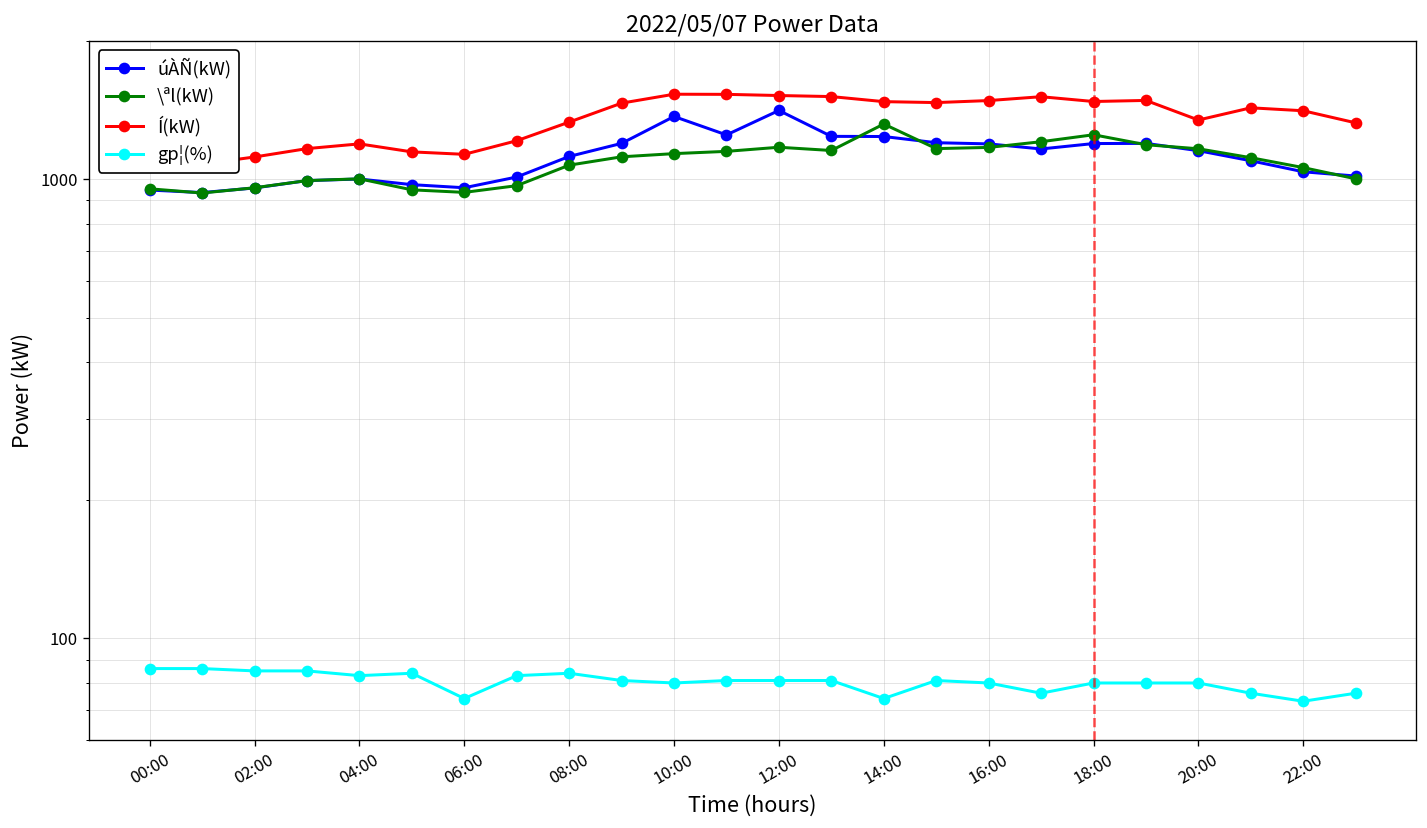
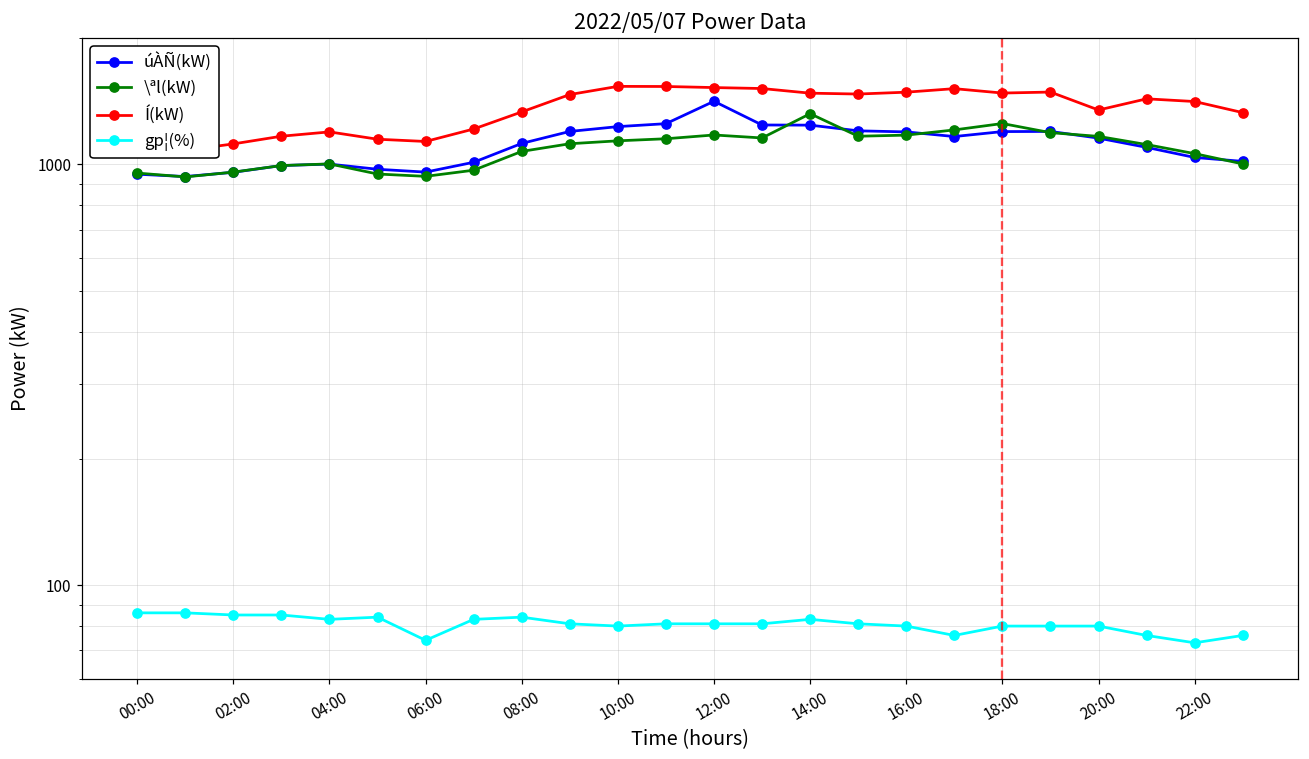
  {
    "úÀÑ(kW)": {
      "06:00": 960,
      "08:00": 1120,
-     "10:00": 1370,
+     "10:00": 1230,
      "12:00": 1410,
      "14:00": 1240,
      "16:00": 1200,
      "18:00": 1200,
      "22:00": 1040
    },
    "\\ªl(kW)": {
      "06:00": 940,
      "08:00": 1070,
      "10:00": 1140,
      "12:00": 1180,
      "14:00": 1320,
      "16:00": 1170,
      "18:00": 1250,
      "22:00": 1060
    },
    "Í(kW)": {
      "02:00": 1120,
      "04:00": 1200,
      "06:00": 1130,
      "08:00": 1330,
      "10:00": 1530,
      "12:00": 1520,
      "14:00": 1480,
      "16:00": 1490,
      "18:00": 1480,
      "20:00": 1350,
      "22:00": 1410
    },
    "gp¦(%)": {
      "00:00": 86,
      "02:00": 85,
      "04:00": 83,
      "06:00": 74,
      "08:00": 84,
      "10:00": 80,
      "12:00": 81,
-     "14:00": 74,
+     "14:00": 83,
      "16:00": 80,
      "18:00": 80,
      "20:00": 80,
      "22:00": 73
    }
  }
